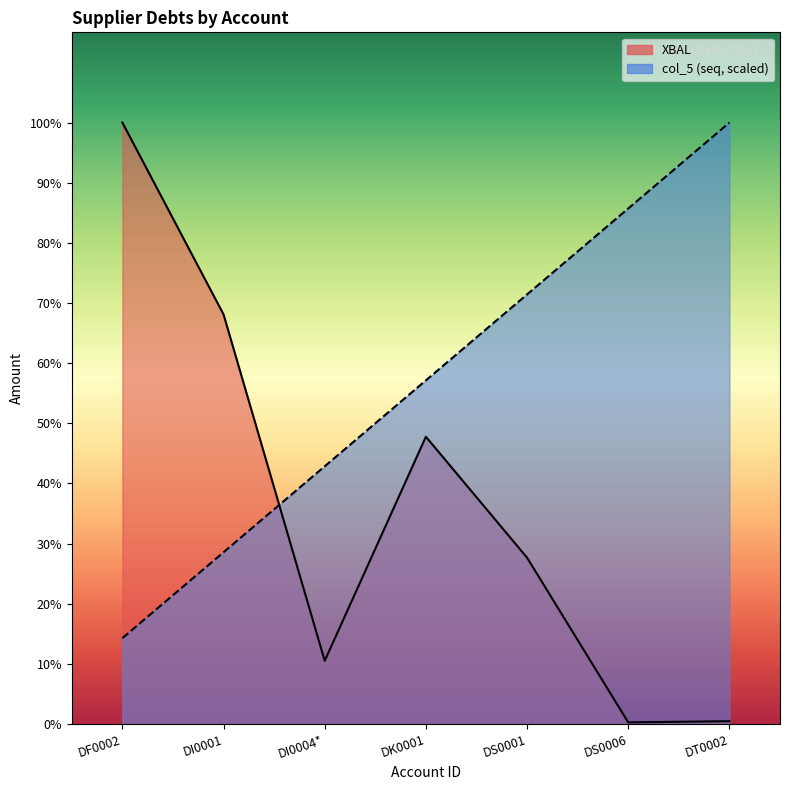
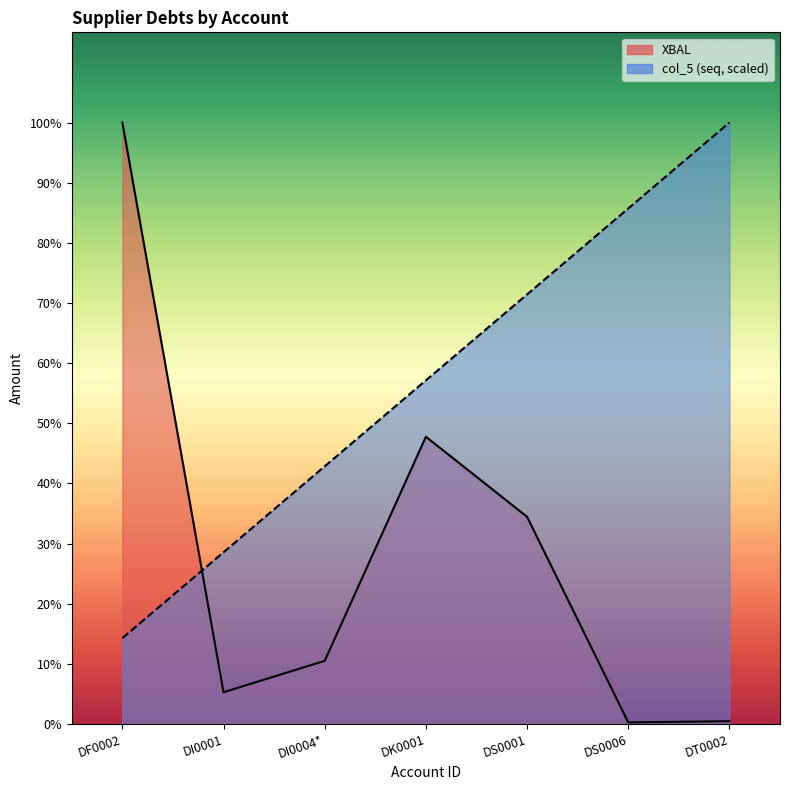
  {
    "XBAL": {
      "DF0002": "100%",
-     "DI0001": "68%",
+     "DI0001": "5%",
      "DI0004*": "11%",
      "DK0001": "48%",
-     "DS0001": "28%",
+     "DS0001": "34%",
      "DS0006": "0%",
      "DT0002": "0%"
    }
  }
